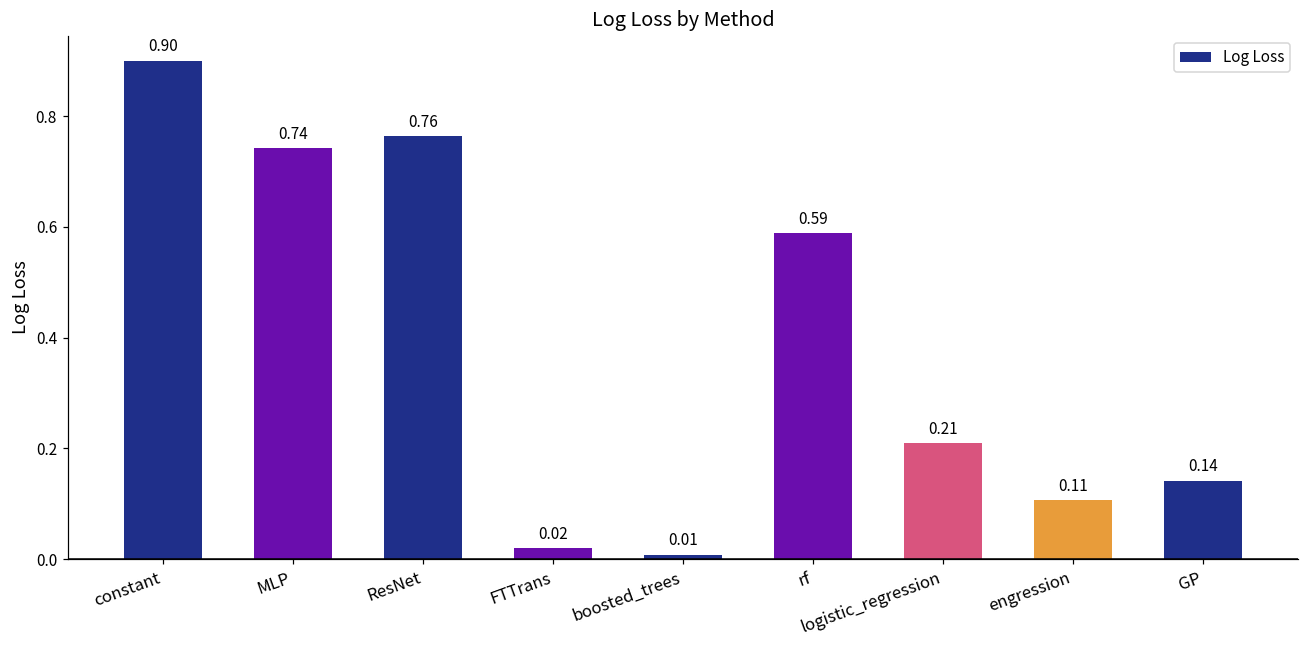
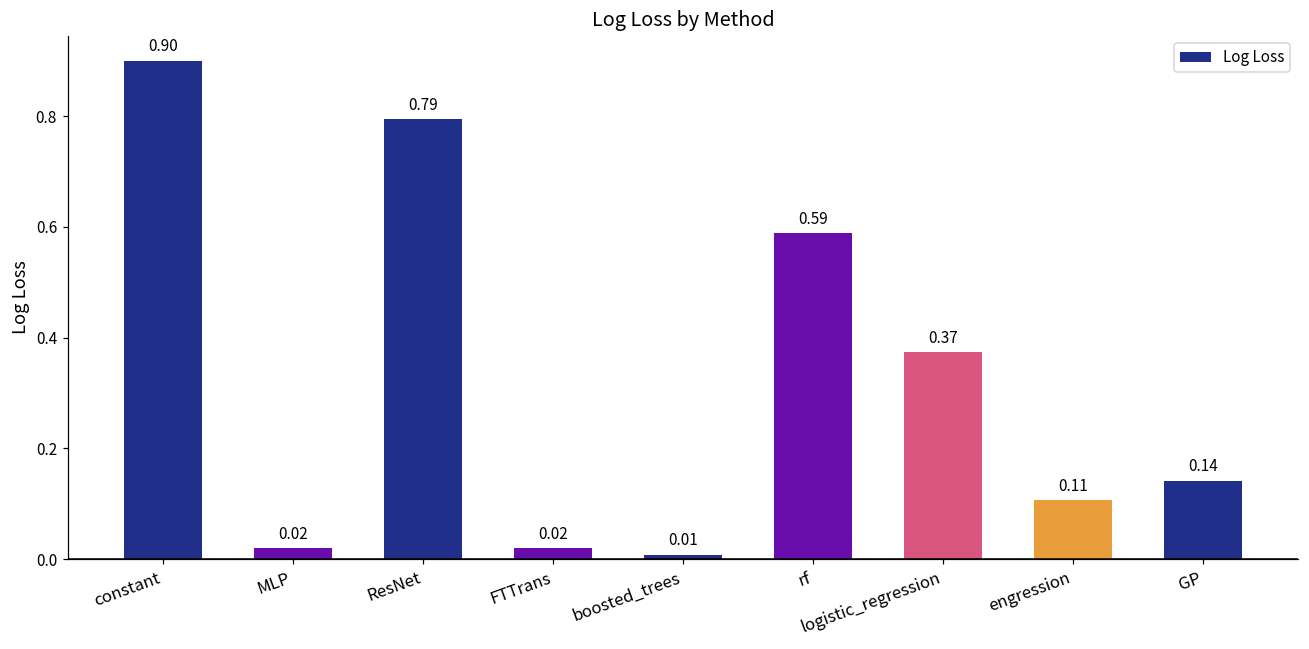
  {
    "constant": 0.90,
-   "MLP": 0.74,
-   "ResNet": 0.76,
+   "MLP": 0.02,
+   "ResNet": 0.79,
    "FTTrans": 0.02,
    "boosted_trees": 0.01,
    "rf": 0.59,
-   "logistic_regression": 0.21,
+   "logistic_regression": 0.37,
    "engression": 0.11,
    "GP": 0.14
  }
